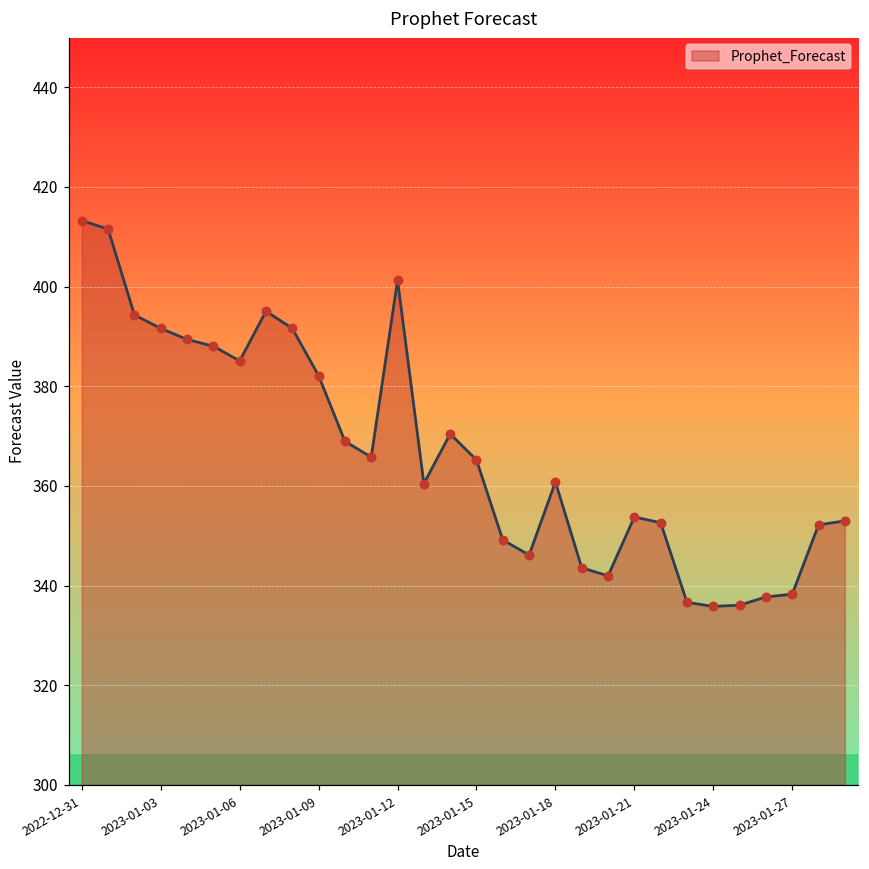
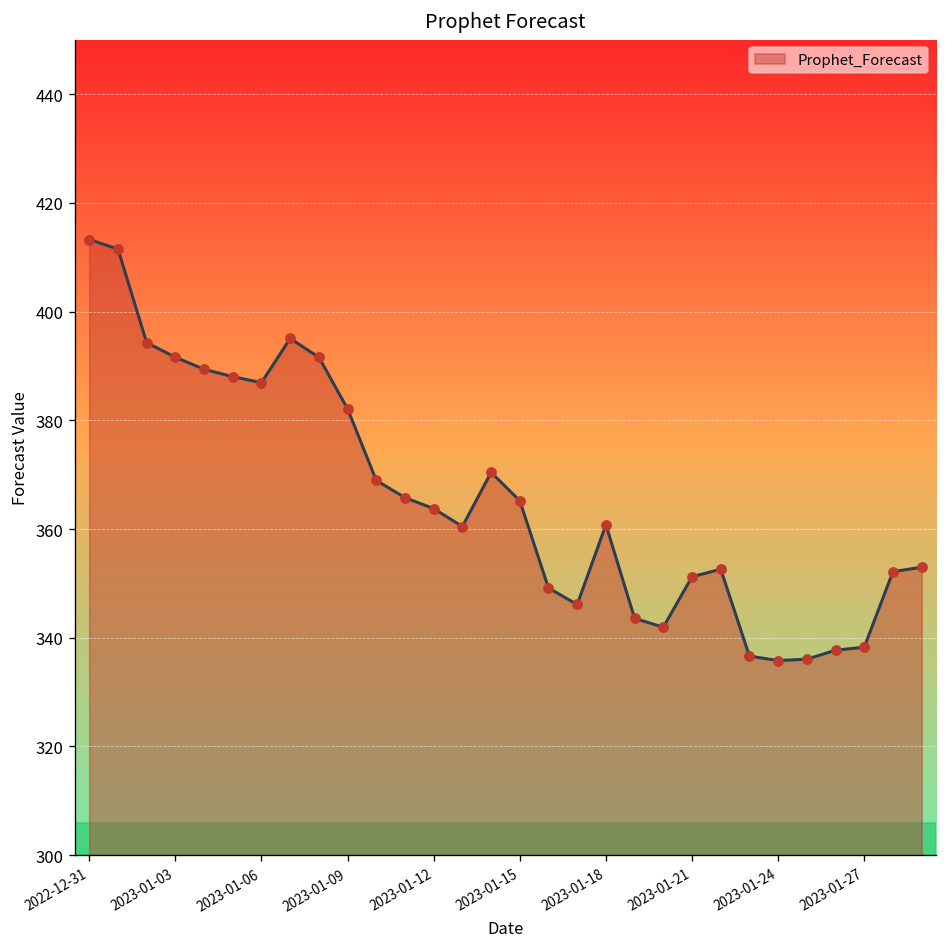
  {
    "2022-12-31": 413,
    "2023-01-03": 392,
-   "2023-01-06": 385,
+   "2023-01-06": 387,
    "2023-01-09": 382,
-   "2023-01-12": 401,
+   "2023-01-12": 364,
    "2023-01-15": 365,
    "2023-01-18": 361,
-   "2023-01-21": 354,
+   "2023-01-21": 351,
    "2023-01-24": 336,
    "2023-01-27": 338
  }
